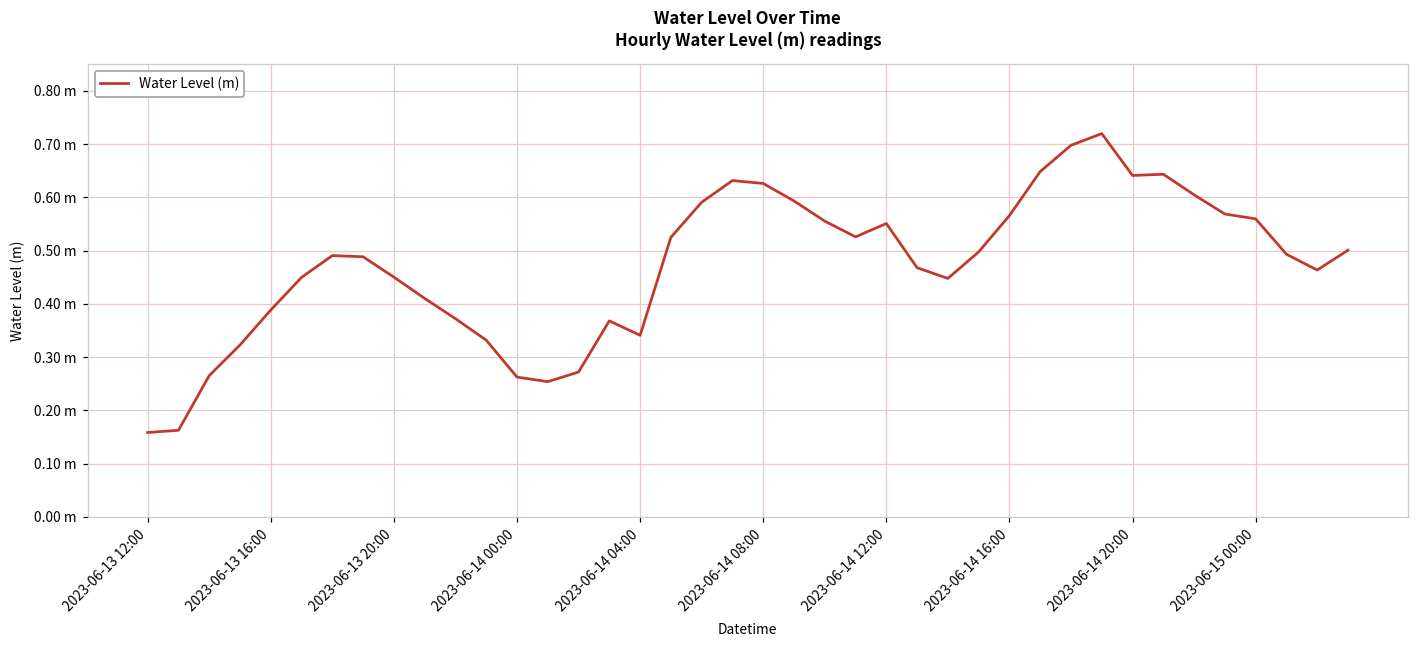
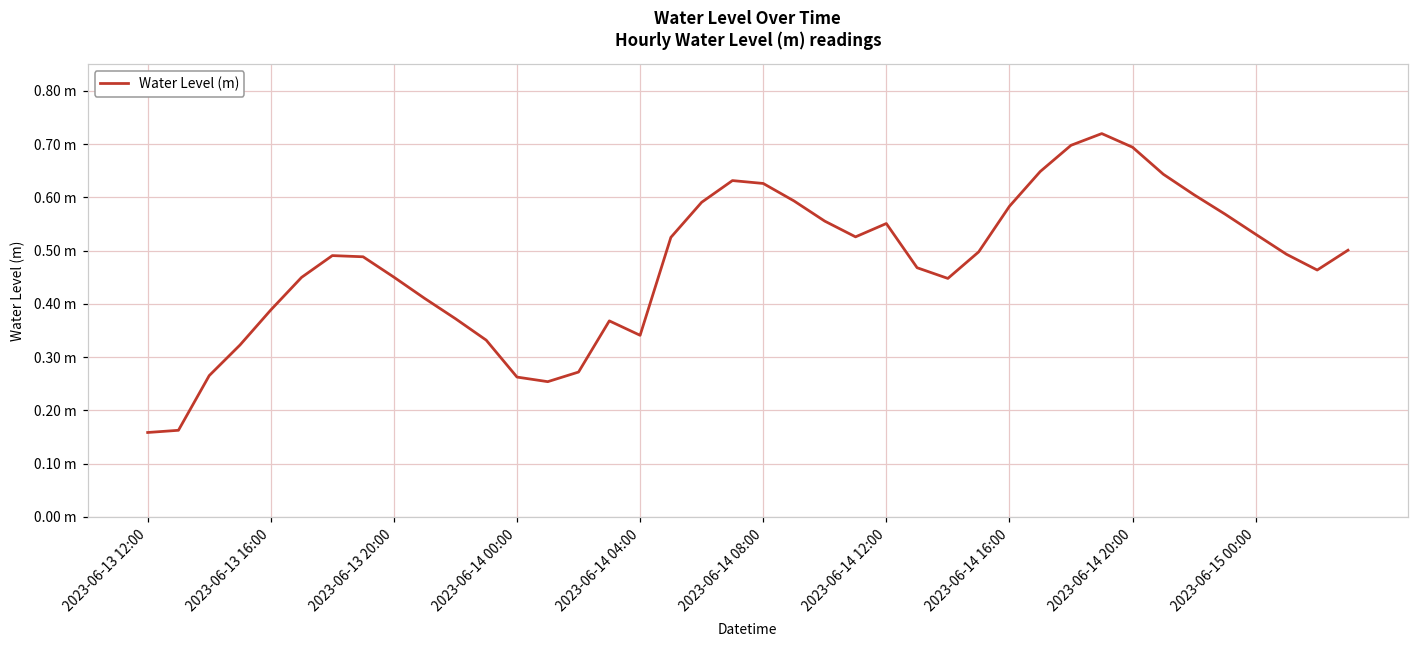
  {
    "2023-06-13 12:00": "0.16 m",
    "2023-06-13 16:00": "0.39 m",
    "2023-06-13 20:00": "0.45 m",
    "2023-06-14 00:00": "0.26 m",
    "2023-06-14 04:00": "0.34 m",
    "2023-06-14 08:00": "0.63 m",
    "2023-06-14 12:00": "0.55 m",
-   "2023-06-14 16:00": "0.57 m",
-   "2023-06-14 20:00": "0.64 m",
-   "2023-06-15 00:00": "0.56 m"
+   "2023-06-14 16:00": "0.58 m",
+   "2023-06-14 20:00": "0.69 m",
+   "2023-06-15 00:00": "0.53 m"
  }
